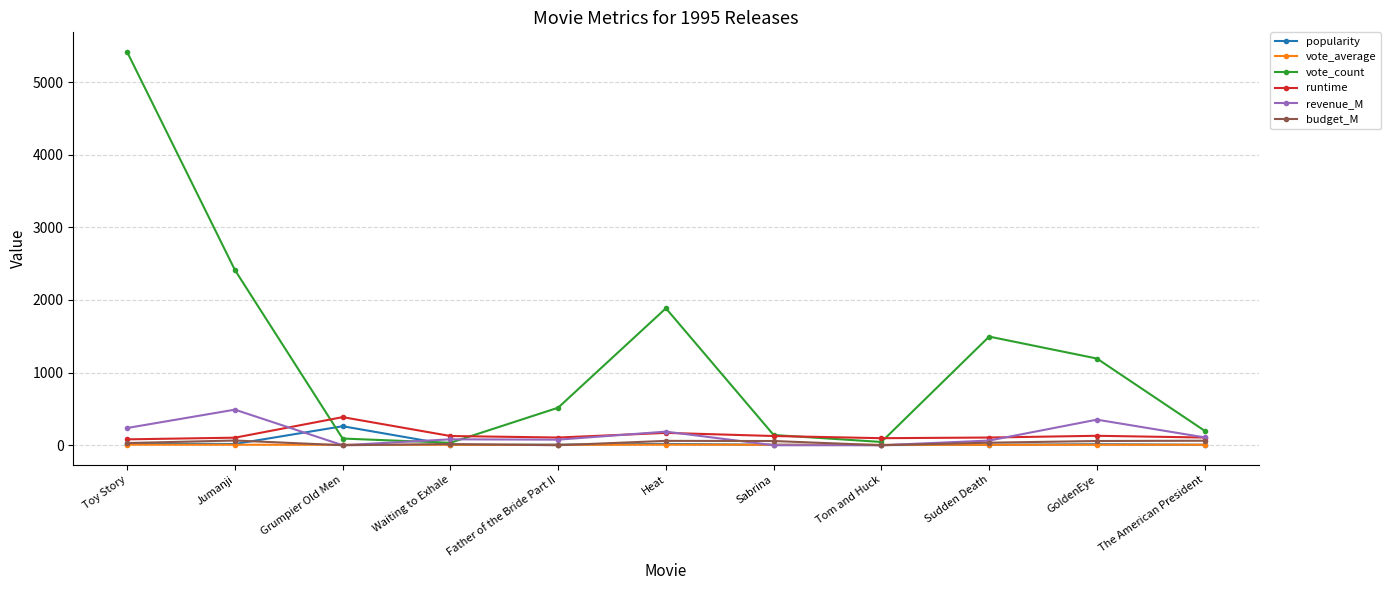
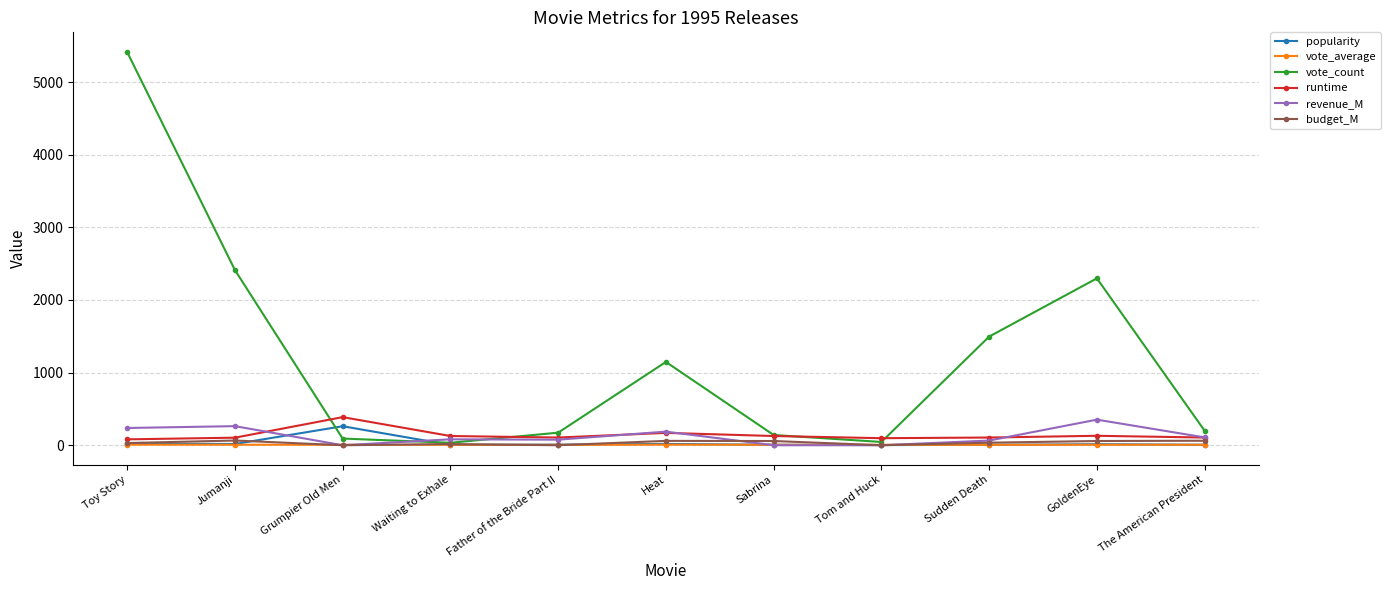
  {
    "popularity": {
      "Grumpier Old Men": 300
    },
    "vote_count": {
      "Toy Story": 5400,
      "Jumanji": 2400,
      "Grumpier Old Men": 100,
-     "Father of the Bride Part II": 500,
-     "Heat": 1900,
+     "Father of the Bride Part II": 200,
+     "Heat": 1100,
      "Tom and Huck": 0,
      "Sudden Death": 1500,
-     "GoldenEye": 1200,
+     "GoldenEye": 2300,
      "The American President": 200
    },
    "runtime": {
      "Toy Story": 100,
      "Jumanji": 100,
      "Grumpier Old Men": 400,
      "Waiting to Exhale": 100,
      "Tom and Huck": 100,
      "Sudden Death": 100,
      "GoldenEye": 100
    },
    "revenue_M": {
      "Toy Story": 200,
-     "Jumanji": 500,
+     "Jumanji": 300,
      "Waiting to Exhale": 100,
      "GoldenEye": 400
    },
    "budget_M": {
      "Jumanji": 100,
      "Heat": 100,
      "Sabrina": 100,
      "GoldenEye": 100,
      "The American President": 100
    }
  }
